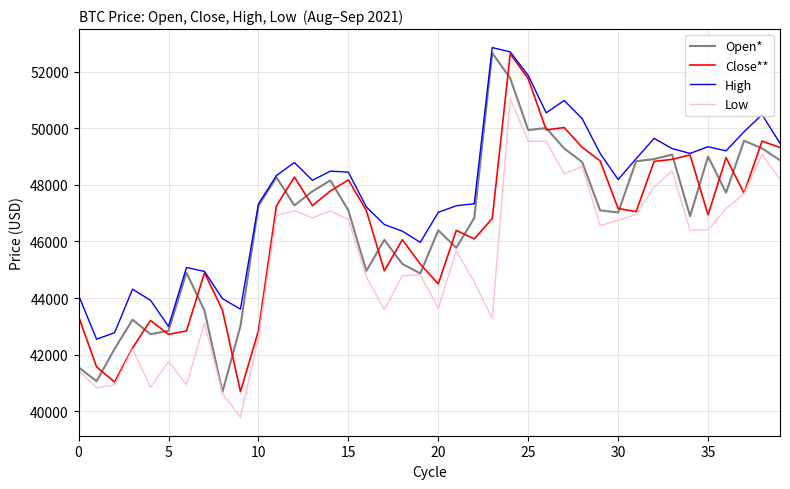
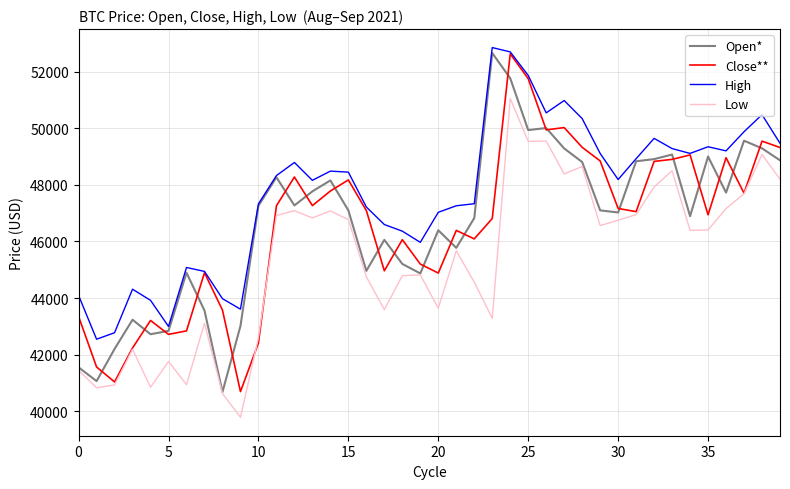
  {
    "Open*": {
      "0": 41600,
      "5": 42800,
      "15": 47100,
      "20": 46400,
      "25": 49900,
      "30": 47000,
      "35": 49000
    },
    "Close**": {
      "0": 43300,
      "5": 42700,
-     "10": 42800,
+     "10": 42400,
      "15": 48200,
-     "20": 44500,
+     "20": 44900,
      "25": 51800,
      "30": 47200,
      "35": 46900
    },
    "High": {
      "0": 44100,
      "5": 43000,
      "15": 48500,
      "20": 47000,
      "25": 51900,
      "30": 48200,
      "35": 49300
    },
    "Low": {
      "0": 41400,
      "5": 41800,
      "10": 42600,
      "15": 46800,
      "20": 43600,
      "25": 49500,
      "30": 46800,
      "35": 46400
    }
  }
